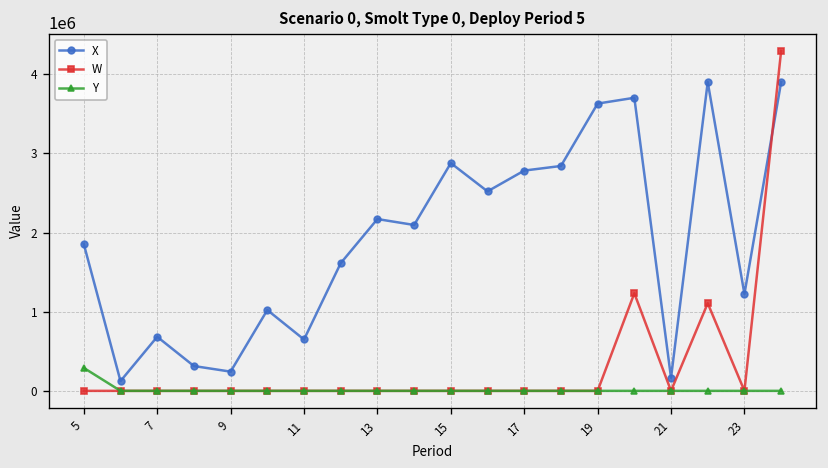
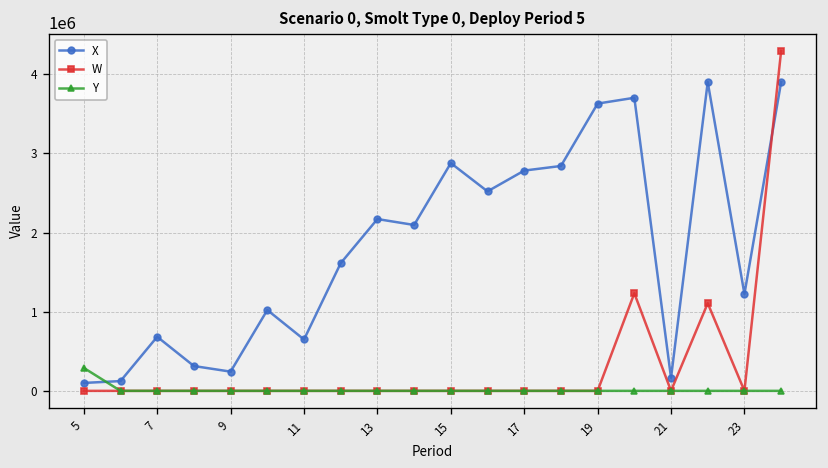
  {
    "X": {
-     "5": 1900000,
+     "5": 100000,
      "7": 700000,
      "9": 200000,
      "11": 600000,
      "13": 2200000,
      "15": 2900000,
      "17": 2800000,
      "19": 3600000,
      "21": 200000,
      "23": 1200000
    },
    "W": {
      "5": 0
    },
    "Y": {
      "5": 300000
    }
  }
